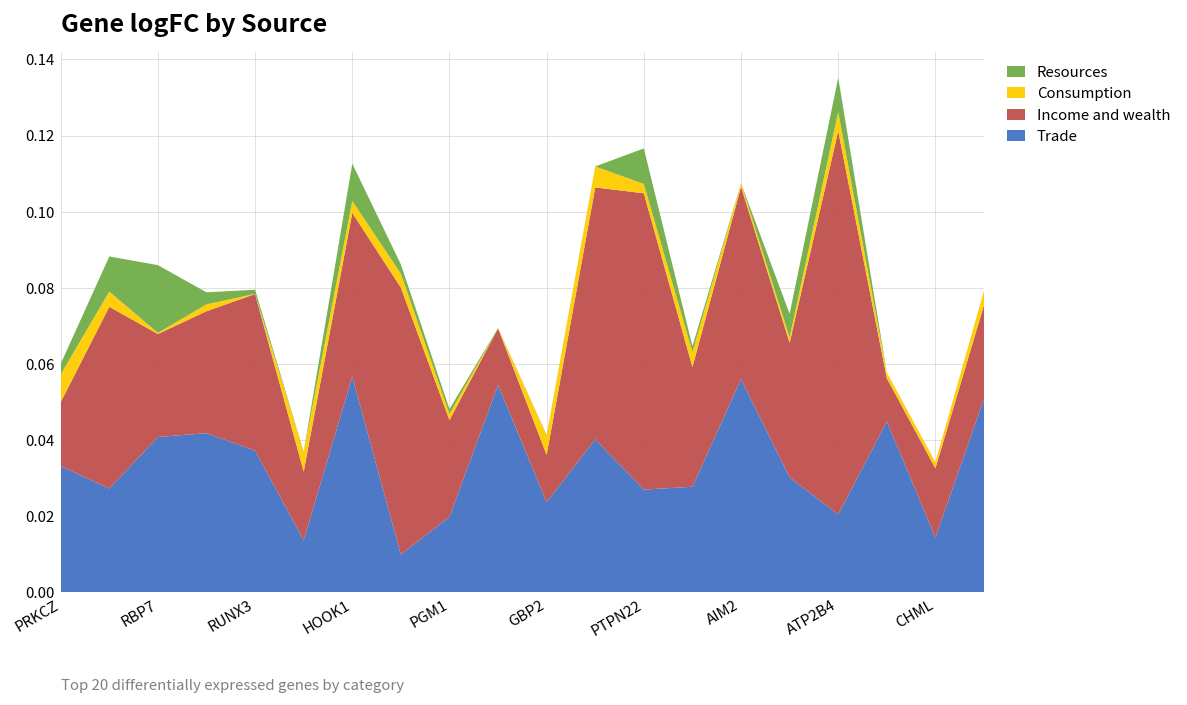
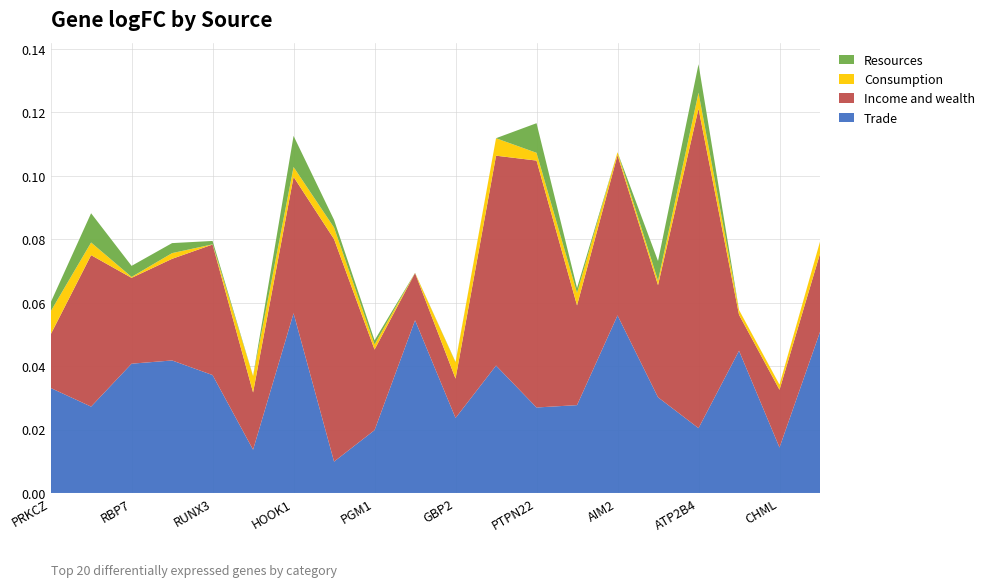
  {
    "Trade": {
      "PRKCZ": 0.033,
      "RBP7": 0.041,
      "RUNX3": 0.037,
      "HOOK1": 0.057,
      "PGM1": 0.020,
      "GBP2": 0.024,
      "PTPN22": 0.027,
      "AIM2": 0.056,
      "ATP2B4": 0.020,
      "CHML": 0.014
    },
    "Income and wealth": {
      "PRKCZ": 0.017,
      "HOOK1": 0.043,
      "PGM1": 0.025,
      "GBP2": 0.012,
      "PTPN22": 0.078,
      "AIM2": 0.051,
      "ATP2B4": 0.101,
      "CHML": 0.018
    },
    "Consumption": {
      "PRKCZ": 0.007,
      "HOOK1": 0.003,
      "PGM1": 0.002,
      "PTPN22": 0.002,
      "ATP2B4": 0.005
    },
    "Resources": {
      "PRKCZ": 0.003,
-     "RBP7": 0.018,
+     "RBP7": 0.003,
      "RUNX3": 0.001,
      "HOOK1": 0.010,
      "PGM1": 0.001,
      "PTPN22": 0.009,
      "ATP2B4": 0.009
    }
  }
